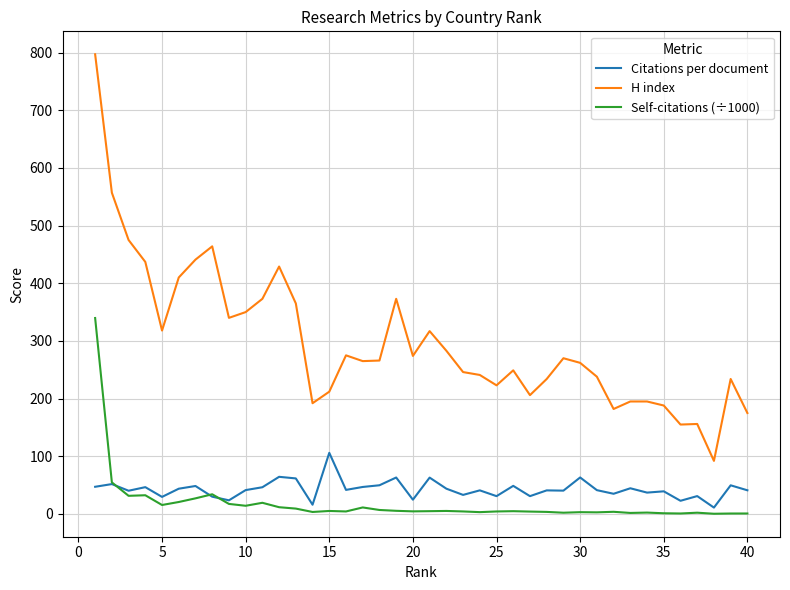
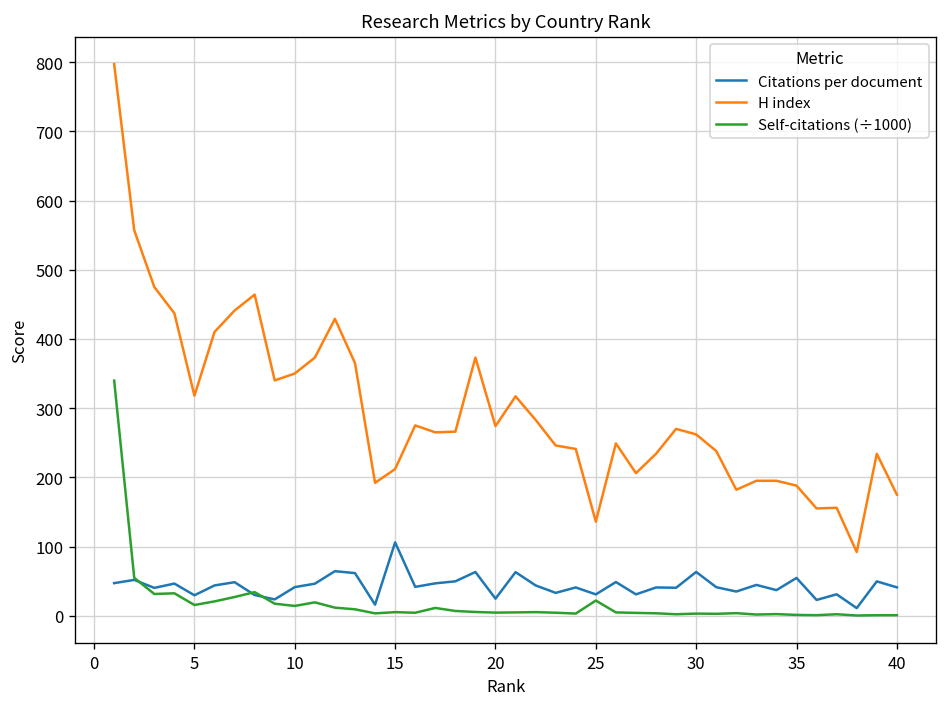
  {
    "Citations per document": {
      "5": 30,
      "10": 40,
      "15": 110,
      "20": 20,
      "25": 30,
      "30": 60,
-     "35": 40,
+     "35": 50,
      "40": 40
    },
    "H index": {
      "5": 320,
      "10": 350,
      "15": 210,
      "20": 270,
-     "25": 220,
+     "25": 140,
      "30": 260,
      "35": 190,
      "40": 180
    },
    "Self-citations (÷1000)": {
      "5": 20,
      "10": 10,
      "15": 10,
      "20": 0,
-     "25": 0,
+     "25": 20,
      "30": 0,
      "35": 0,
      "40": 0
    }
  }
